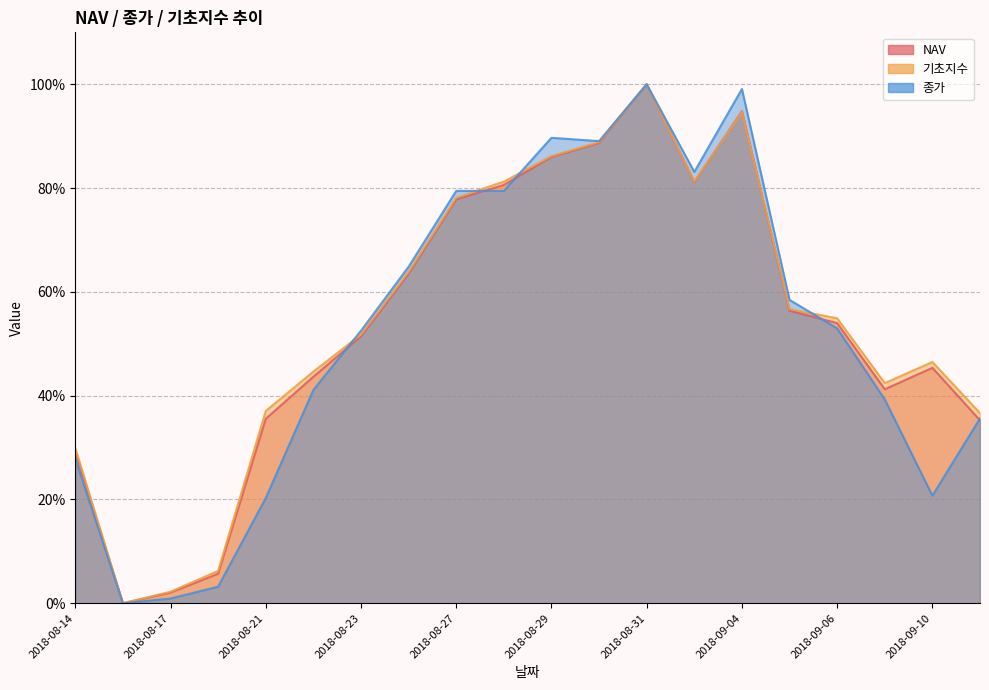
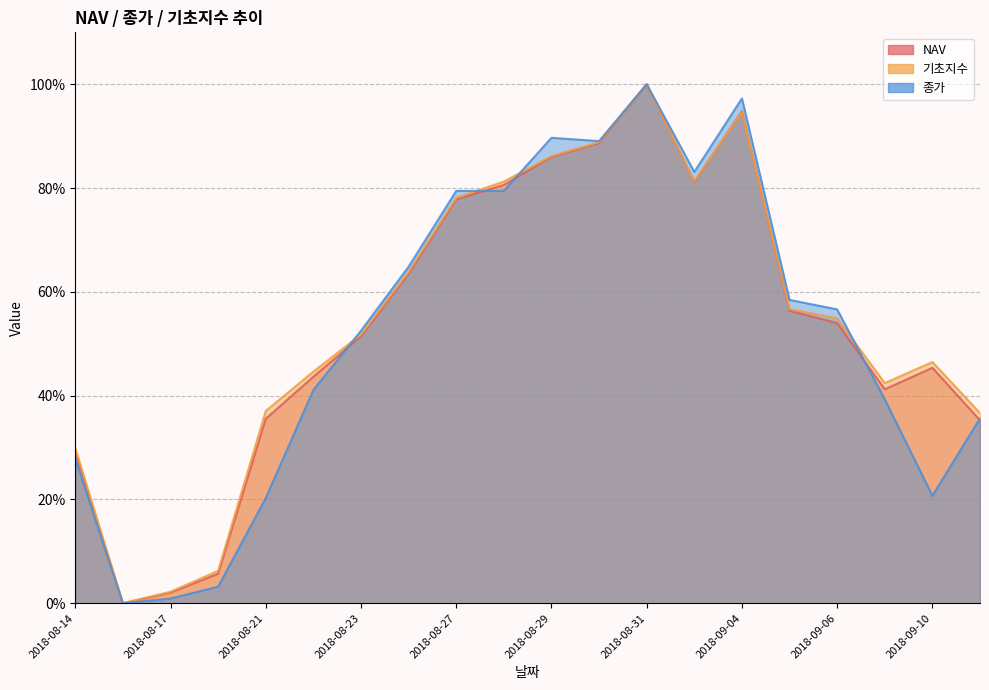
  {
    "종가": {
      "2018-08-14": "28%",
      "2018-08-17": "1%",
      "2018-08-21": "20%",
      "2018-08-23": "53%",
      "2018-08-27": "79%",
      "2018-08-29": "90%",
-     "2018-09-04": "99%",
-     "2018-09-06": "53%",
+     "2018-09-04": "97%",
+     "2018-09-06": "57%",
      "2018-09-10": "21%"
    }
  }
